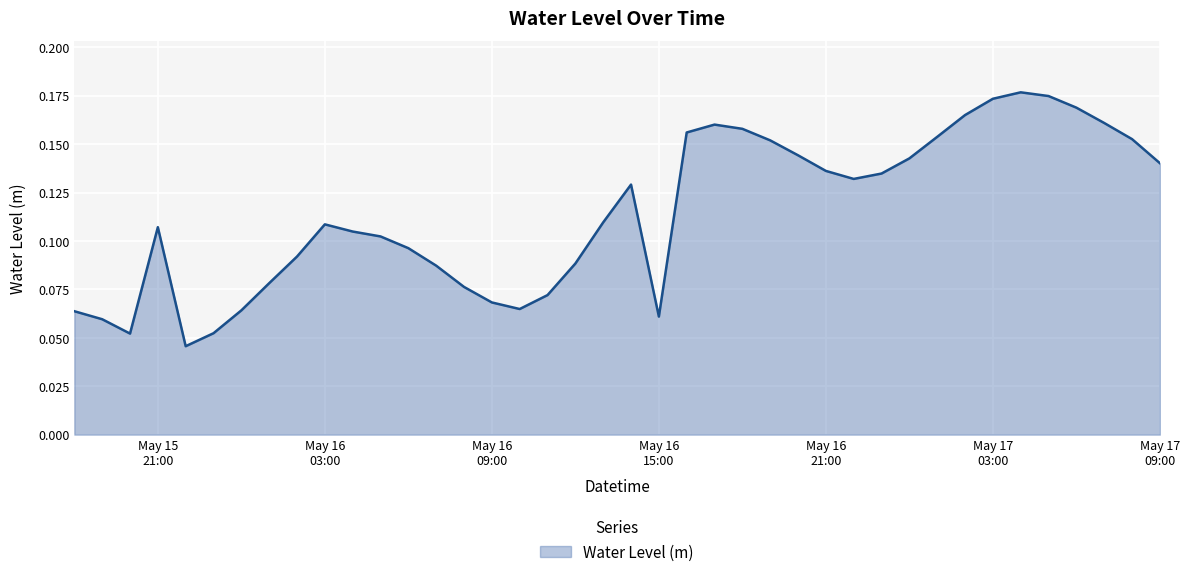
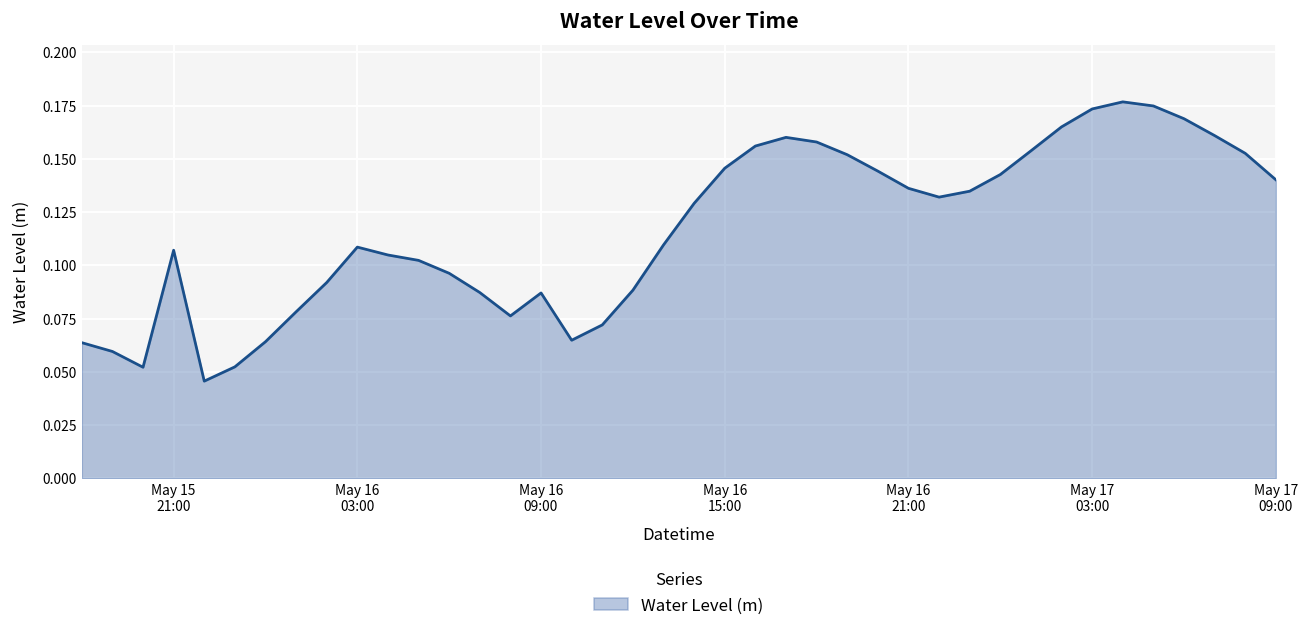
  {
    "May 15 21:00": 0.107,
    "May 16 03:00": 0.109,
-   "May 16 09:00": 0.068,
-   "May 16 15:00": 0.061,
+   "May 16 09:00": 0.087,
+   "May 16 15:00": 0.146,
    "May 16 21:00": 0.136,
    "May 17 03:00": 0.173,
    "May 17 09:00": 0.140
  }
